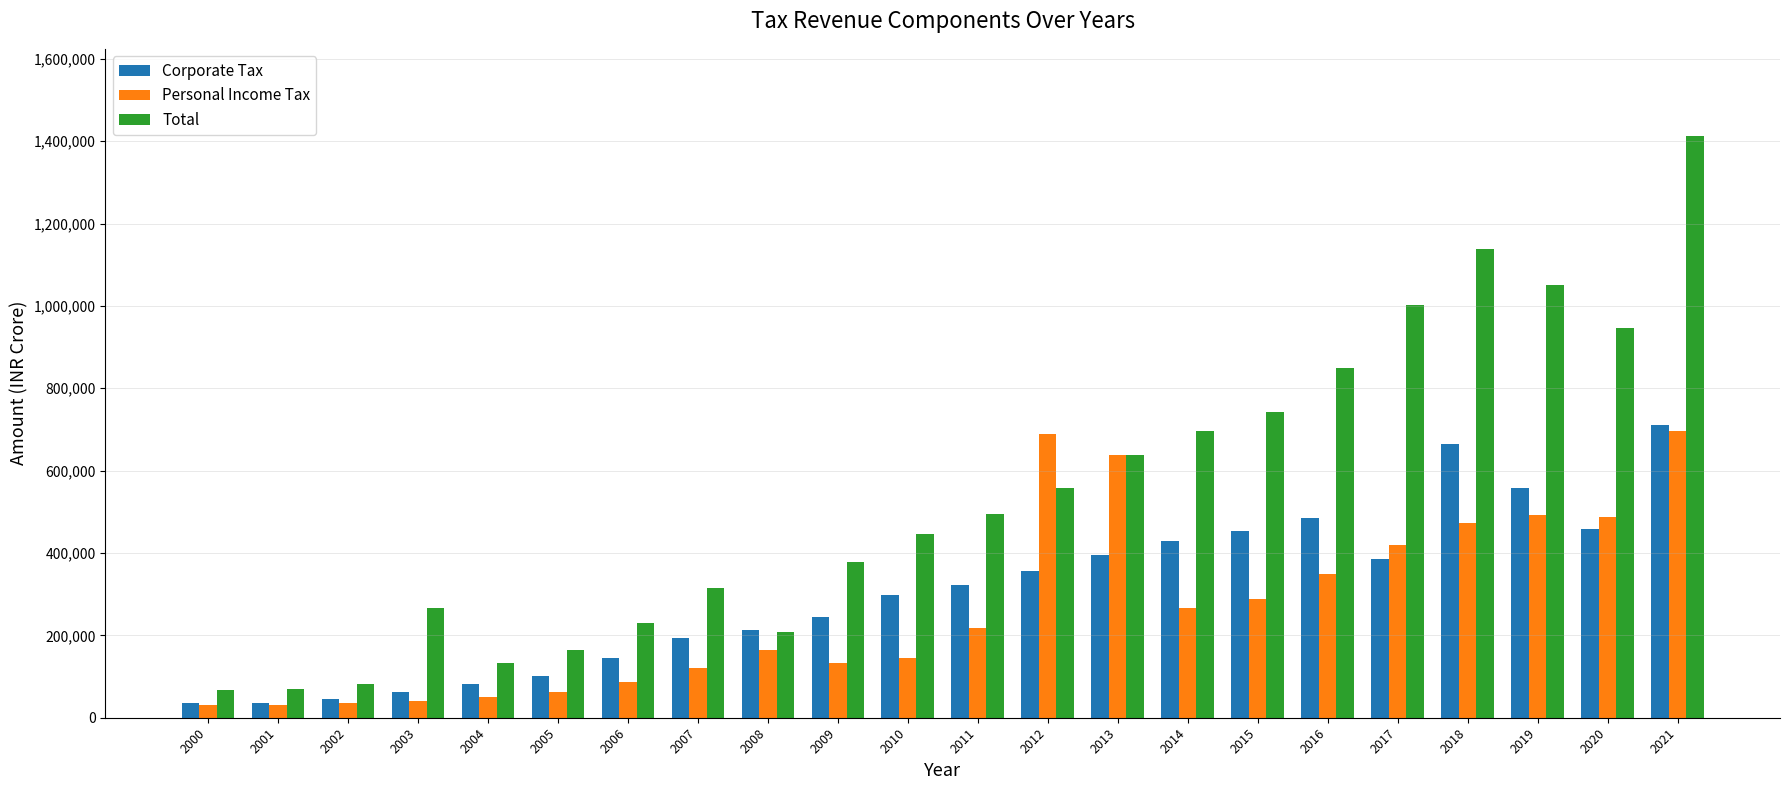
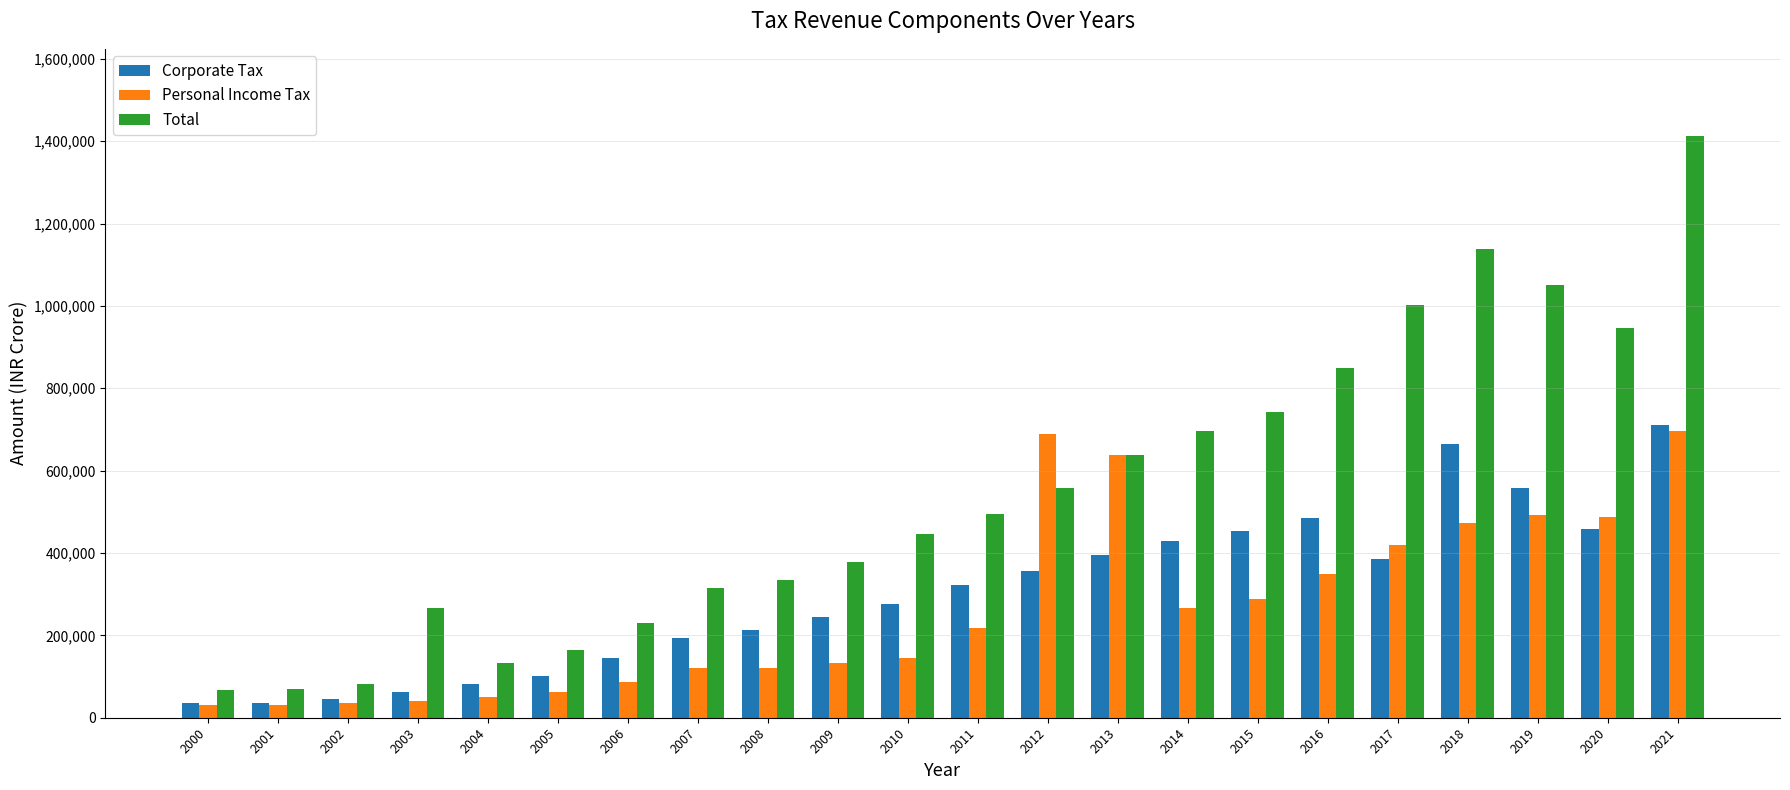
  {
    "Corporate Tax": {
      "2000": "40,000",
      "2001": "40,000",
      "2002": "50,000",
      "2003": "60,000",
      "2004": "80,000",
      "2005": "100,000",
      "2006": "140,000",
      "2007": "190,000",
      "2008": "210,000",
      "2009": "240,000",
-     "2010": "300,000",
+     "2010": "280,000",
      "2011": "320,000",
      "2012": "360,000",
      "2013": "390,000",
      "2014": "430,000",
      "2015": "450,000",
      "2016": "480,000",
      "2017": "390,000",
      "2018": "660,000",
      "2019": "560,000",
      "2020": "460,000",
      "2021": "710,000"
    },
    "Personal Income Tax": {
      "2000": "30,000",
      "2001": "30,000",
      "2002": "40,000",
      "2003": "40,000",
      "2004": "50,000",
      "2005": "60,000",
      "2006": "90,000",
      "2007": "120,000",
-     "2008": "160,000",
+     "2008": "120,000",
      "2009": "130,000",
      "2010": "150,000",
      "2011": "220,000",
      "2012": "690,000",
      "2013": "640,000",
      "2014": "270,000",
      "2015": "290,000",
      "2016": "350,000",
      "2017": "420,000",
      "2018": "470,000",
      "2019": "490,000",
      "2020": "490,000",
      "2021": "700,000"
    },
    "Total": {
      "2000": "70,000",
      "2001": "70,000",
      "2002": "80,000",
      "2003": "270,000",
      "2004": "130,000",
      "2005": "170,000",
      "2006": "230,000",
      "2007": "310,000",
-     "2008": "210,000",
+     "2008": "330,000",
      "2009": "380,000",
      "2010": "450,000",
      "2011": "490,000",
      "2012": "560,000",
      "2013": "640,000",
      "2014": "700,000",
      "2015": "740,000",
      "2016": "850,000",
      "2017": "1,000,000",
      "2018": "1,140,000",
      "2019": "1,050,000",
      "2020": "950,000",
      "2021": "1,410,000"
    }
  }
